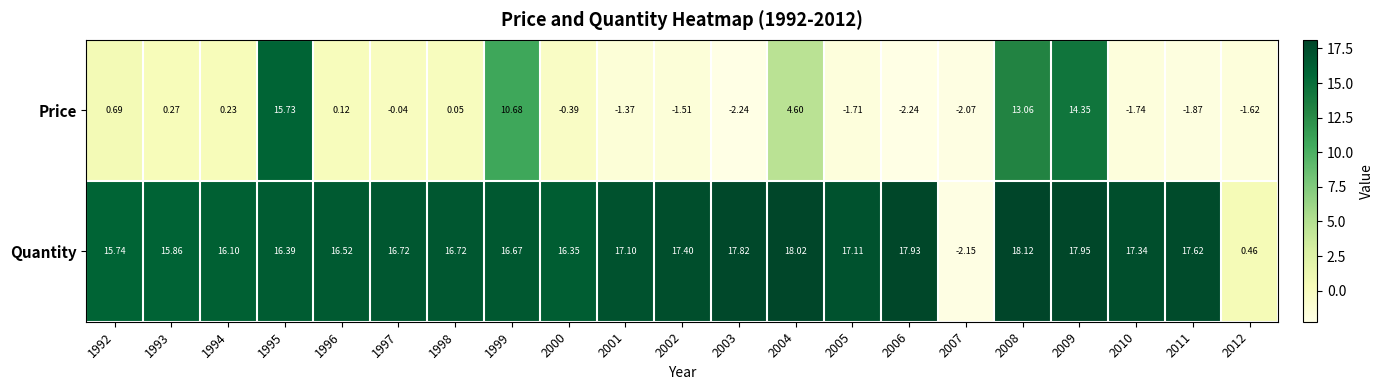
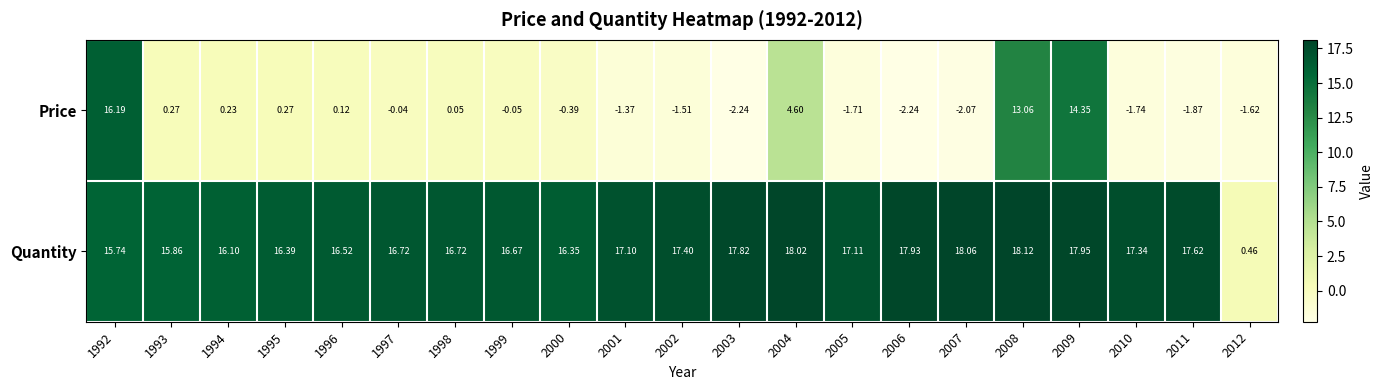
  {
    "Price": {
-     "1992": 0.69,
+     "1992": 16.19,
      "1993": 0.27,
      "1994": 0.23,
-     "1995": 15.73,
+     "1995": 0.27,
      "1996": 0.12,
      "1997": -0.04,
      "1998": 0.05,
-     "1999": 10.68,
+     "1999": -0.05,
      "2000": -0.39,
      "2001": -1.37,
      "2002": -1.51,
      "2003": -2.24,
      "2004": 4.60,
      "2005": -1.71,
      "2006": -2.24,
      "2007": -2.07,
      "2008": 13.06,
      "2009": 14.35,
      "2010": -1.74,
      "2011": -1.87,
      "2012": -1.62
    },
    "Quantity": {
      "1992": 15.74,
      "1993": 15.86,
      "1994": 16.10,
      "1995": 16.39,
      "1996": 16.52,
      "1997": 16.72,
      "1998": 16.72,
      "1999": 16.67,
      "2000": 16.35,
      "2001": 17.10,
      "2002": 17.40,
      "2003": 17.82,
      "2004": 18.02,
      "2005": 17.11,
      "2006": 17.93,
-     "2007": -2.15,
+     "2007": 18.06,
      "2008": 18.12,
      "2009": 17.95,
      "2010": 17.34,
      "2011": 17.62,
      "2012": 0.46
    }
  }
